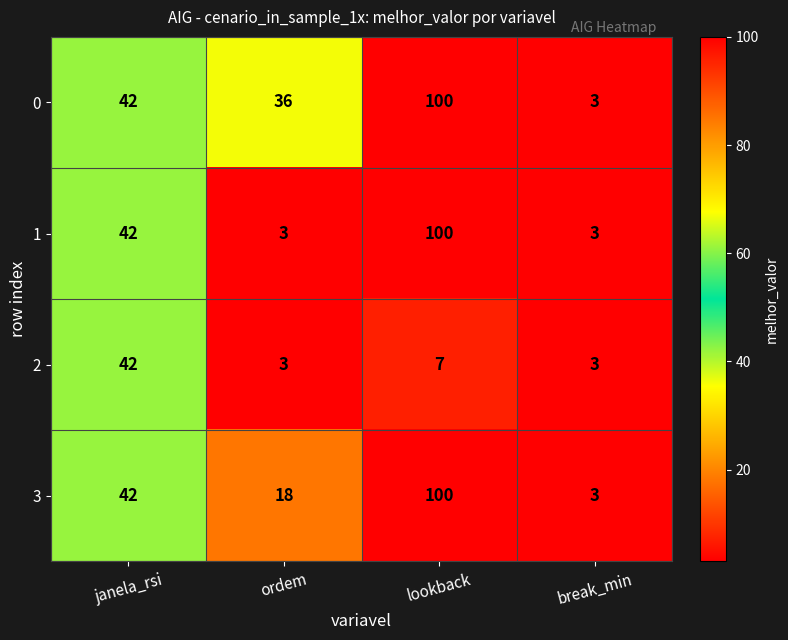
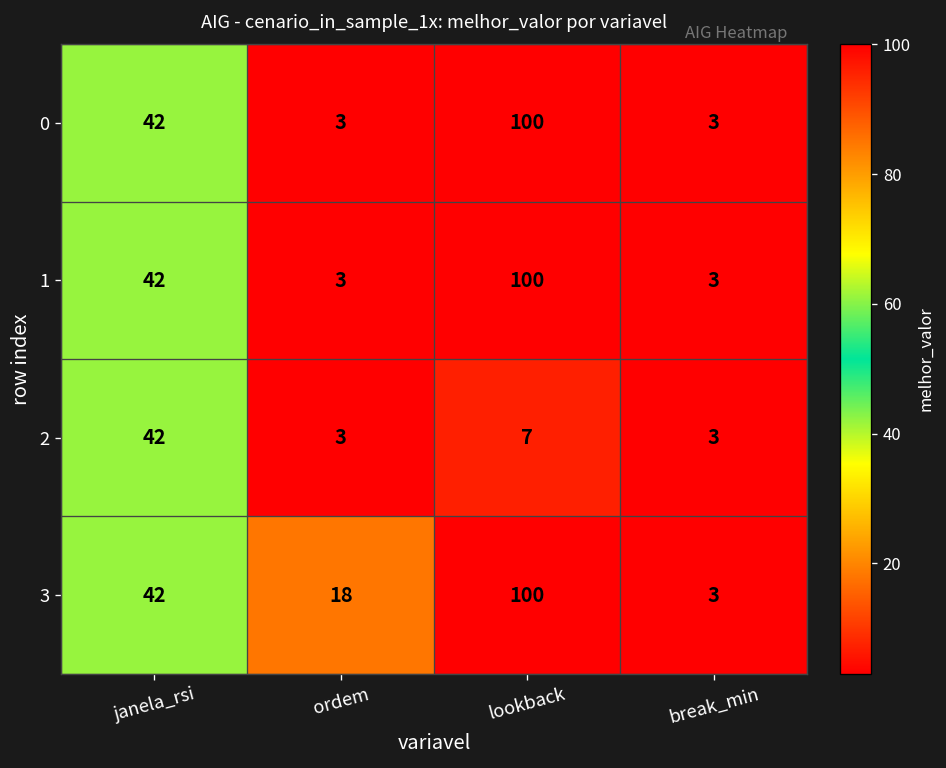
  {
    "0": {
      "janela_rsi": 42,
-     "ordem": 36,
+     "ordem": 3,
      "lookback": 100,
      "break_min": 3
    },
    "1": {
      "janela_rsi": 42,
      "ordem": 3,
      "lookback": 100,
      "break_min": 3
    },
    "2": {
      "janela_rsi": 42,
      "ordem": 3,
      "lookback": 7,
      "break_min": 3
    },
    "3": {
      "janela_rsi": 42,
      "ordem": 18,
      "lookback": 100,
      "break_min": 3
    }
  }
